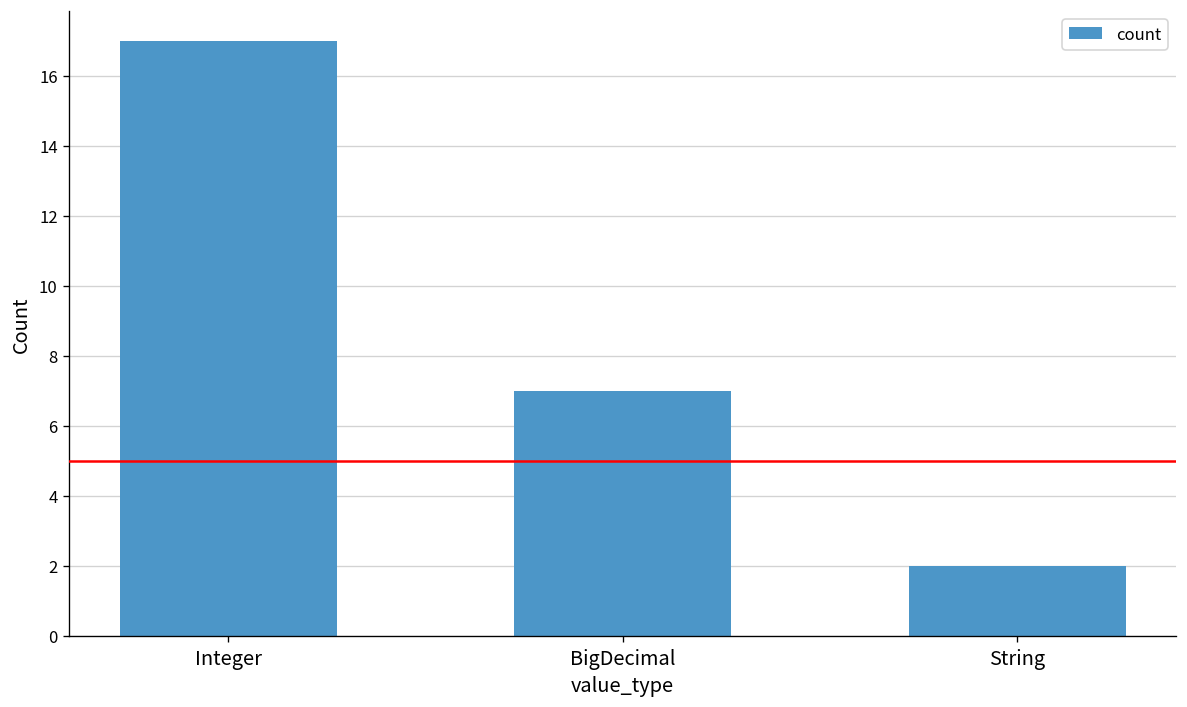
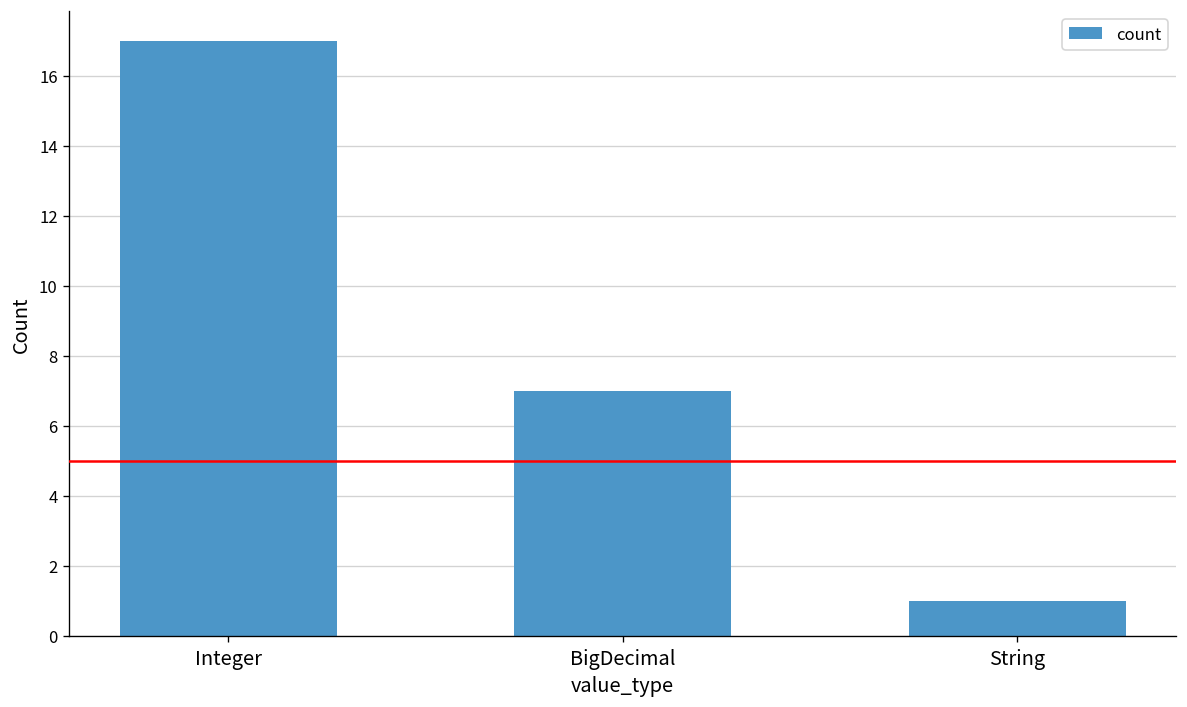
  {
    "Integer": 17,
    "BigDecimal": 7,
-   "String": 2
+   "String": 1
  }
